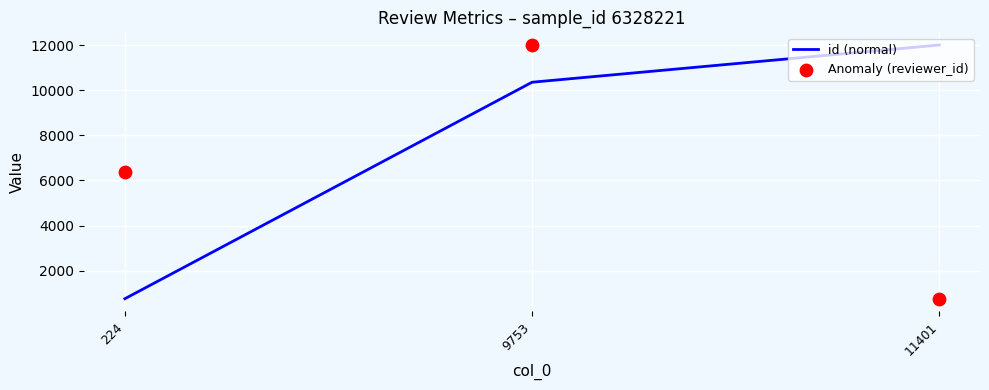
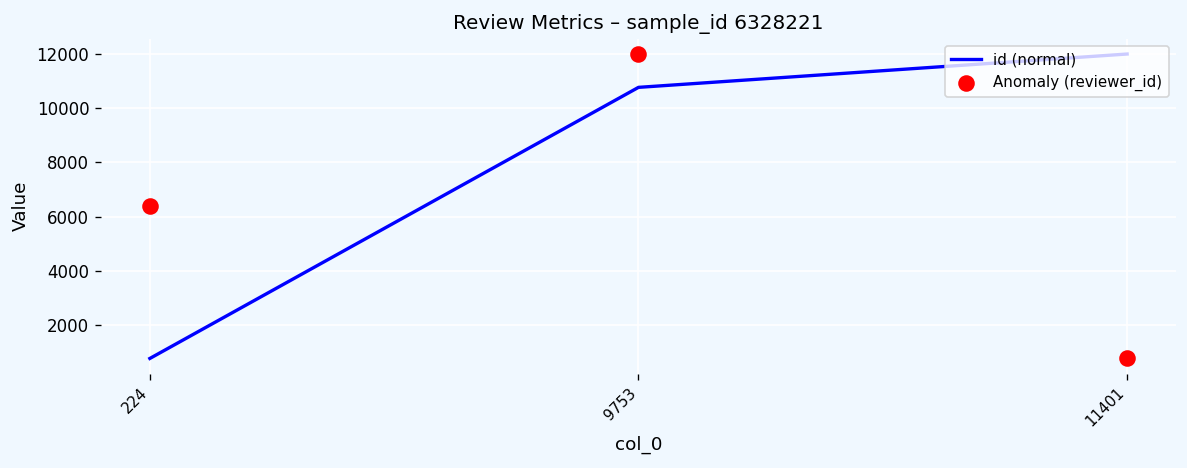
  {
    "id (normal)": {
      "224": 800,
-     "9753": 10400
+     "9753": 10800
    }
  }
